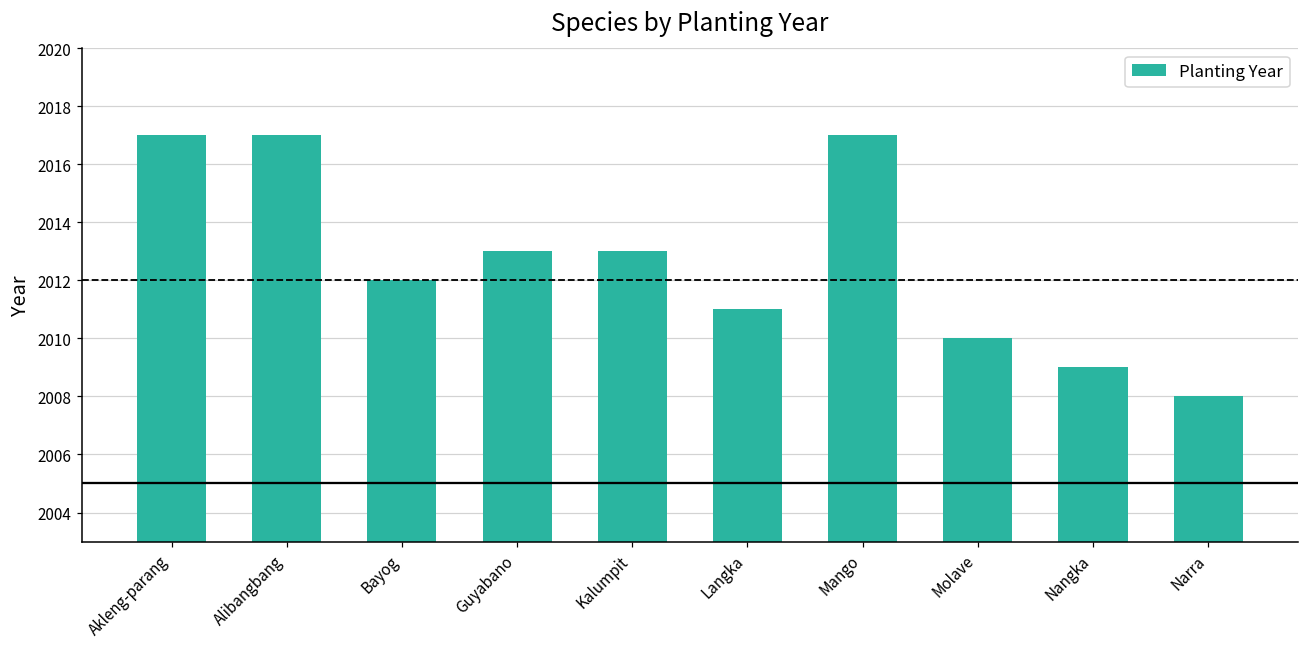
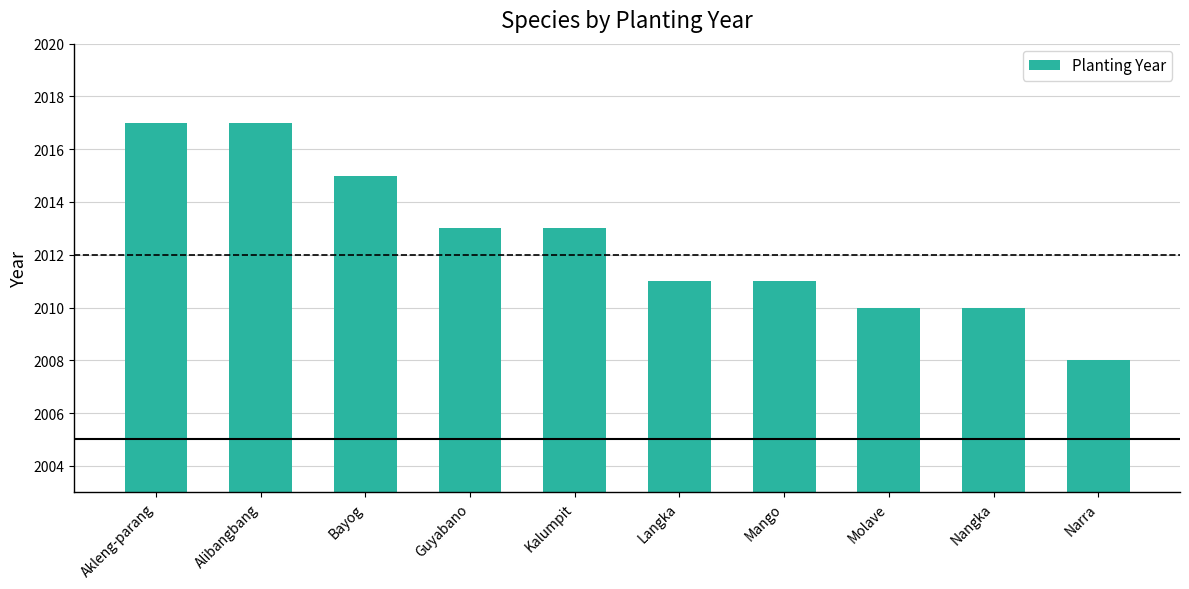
  {
    "Akleng-parang": 2017,
    "Alibangbang": 2017,
-   "Bayog": 2012,
+   "Bayog": 2015,
    "Guyabano": 2013,
    "Kalumpit": 2013,
    "Langka": 2011,
-   "Mango": 2017,
+   "Mango": 2011,
    "Molave": 2010,
-   "Nangka": 2009,
+   "Nangka": 2010,
    "Narra": 2008
  }
